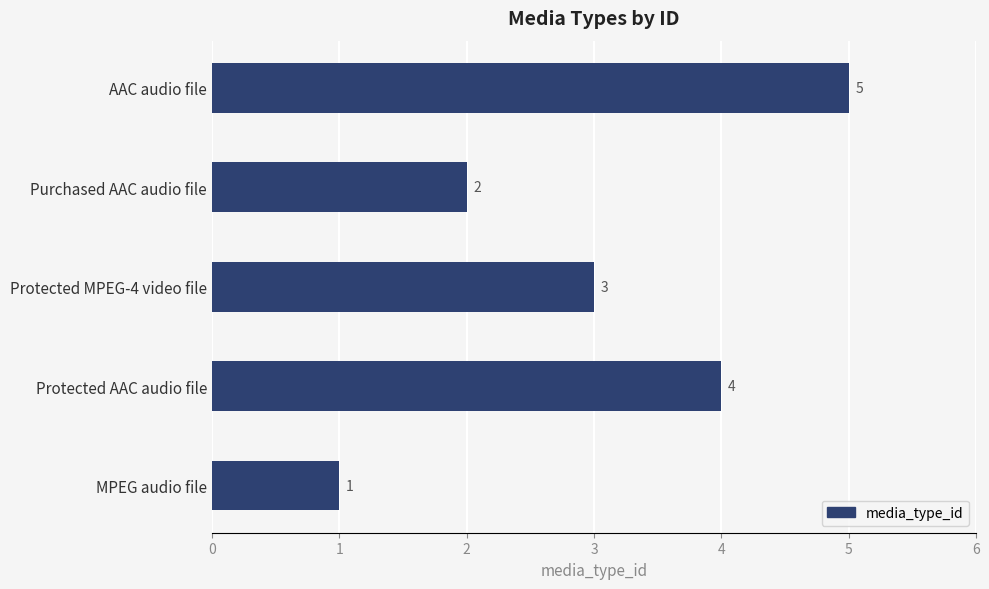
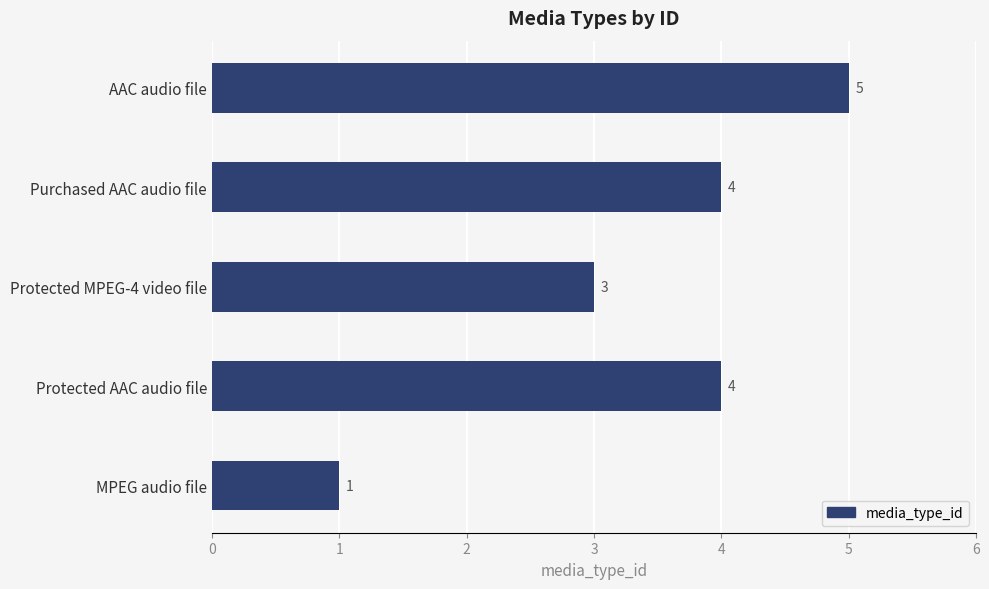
  {
    "AAC audio file": 5,
-   "Purchased AAC audio file": 2,
+   "Purchased AAC audio file": 4,
    "Protected MPEG-4 video file": 3,
    "Protected AAC audio file": 4,
    "MPEG audio file": 1
  }
